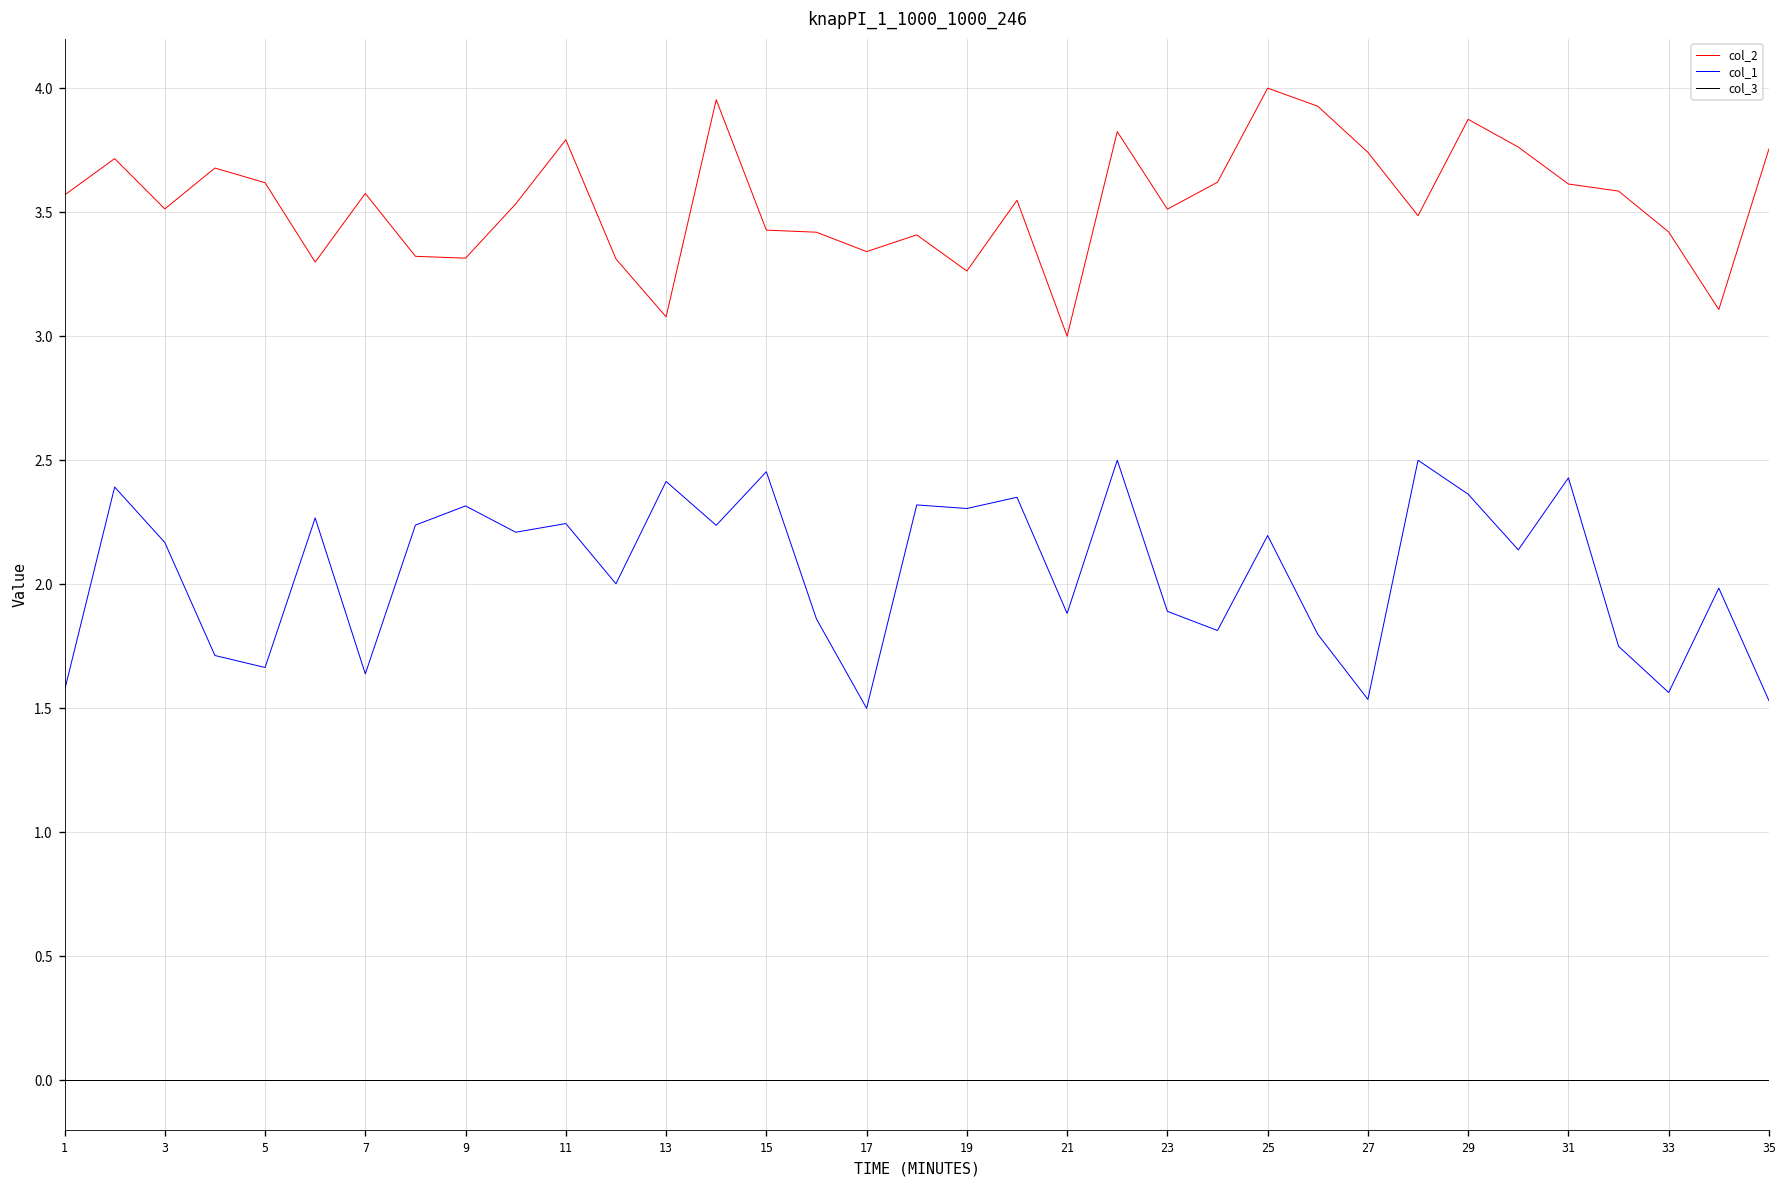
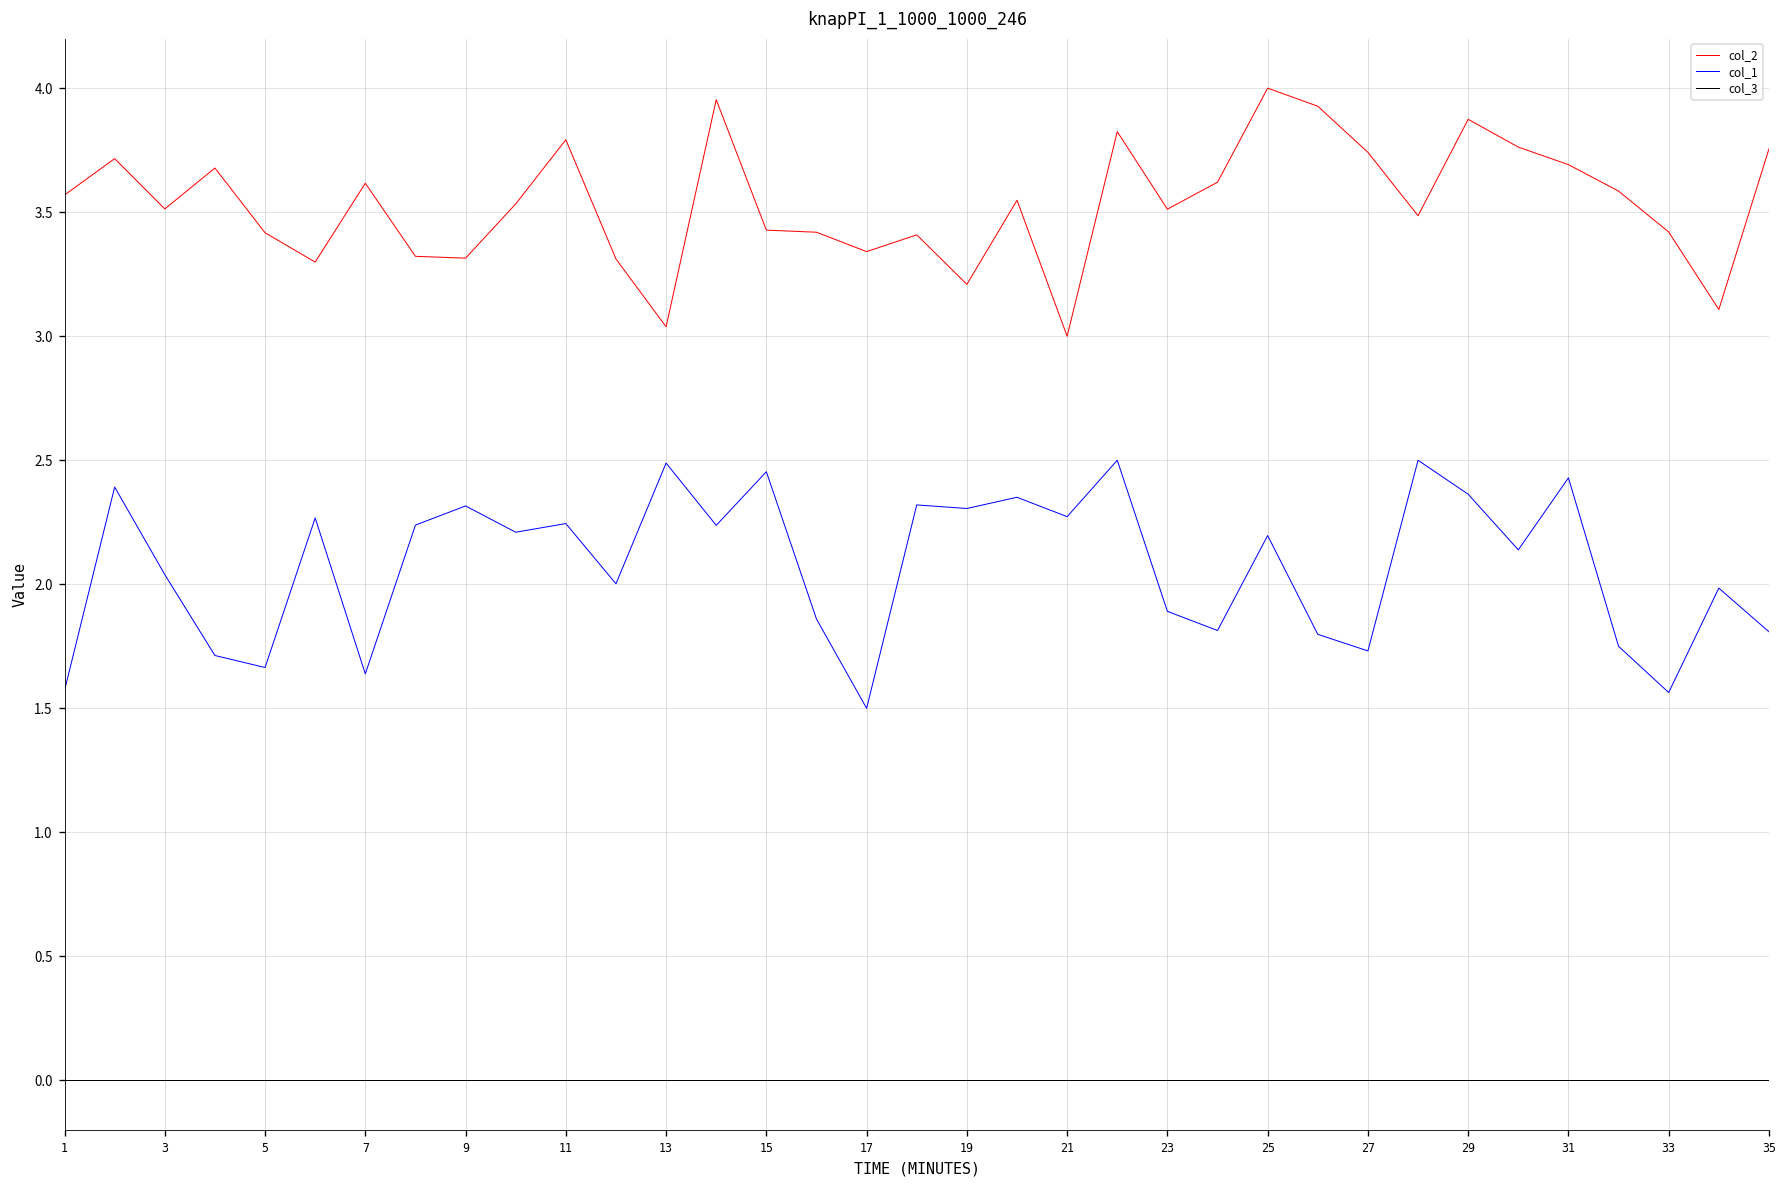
  {
    "col_2": {
      "1": 3.57,
      "3": 3.51,
-     "5": 3.62,
-     "7": 3.58,
+     "5": 3.42,
+     "7": 3.62,
      "9": 3.31,
      "11": 3.79,
-     "13": 3.08,
+     "13": 3.04,
      "15": 3.43,
      "17": 3.34,
-     "19": 3.26,
+     "19": 3.21,
      "21": 3.00,
      "23": 3.51,
      "25": 4.00,
      "27": 3.74,
      "29": 3.87,
-     "31": 3.61,
+     "31": 3.69,
      "33": 3.42,
      "35": 3.76
    },
    "col_1": {
      "1": 1.57,
-     "3": 2.17,
+     "3": 2.04,
      "5": 1.66,
      "7": 1.64,
      "9": 2.32,
      "11": 2.24,
-     "13": 2.41,
+     "13": 2.49,
      "15": 2.45,
      "17": 1.50,
      "19": 2.31,
-     "21": 1.88,
+     "21": 2.27,
      "23": 1.89,
      "25": 2.20,
-     "27": 1.54,
+     "27": 1.73,
      "29": 2.36,
      "31": 2.43,
      "33": 1.56,
-     "35": 1.53
+     "35": 1.81
    },
    "col_3": {
      "1": 0.00,
      "3": 0.00,
      "5": 0.00,
      "7": 0.00,
      "9": 0.00,
      "11": 0.00,
      "13": 0.00,
      "15": 0.00,
      "17": 0.00,
      "19": 0.00,
      "21": 0.00,
      "23": 0.00,
      "25": 0.00,
      "27": 0.00,
      "29": 0.00,
      "31": 0.00,
      "33": 0.00,
      "35": 0.00
    }
  }
